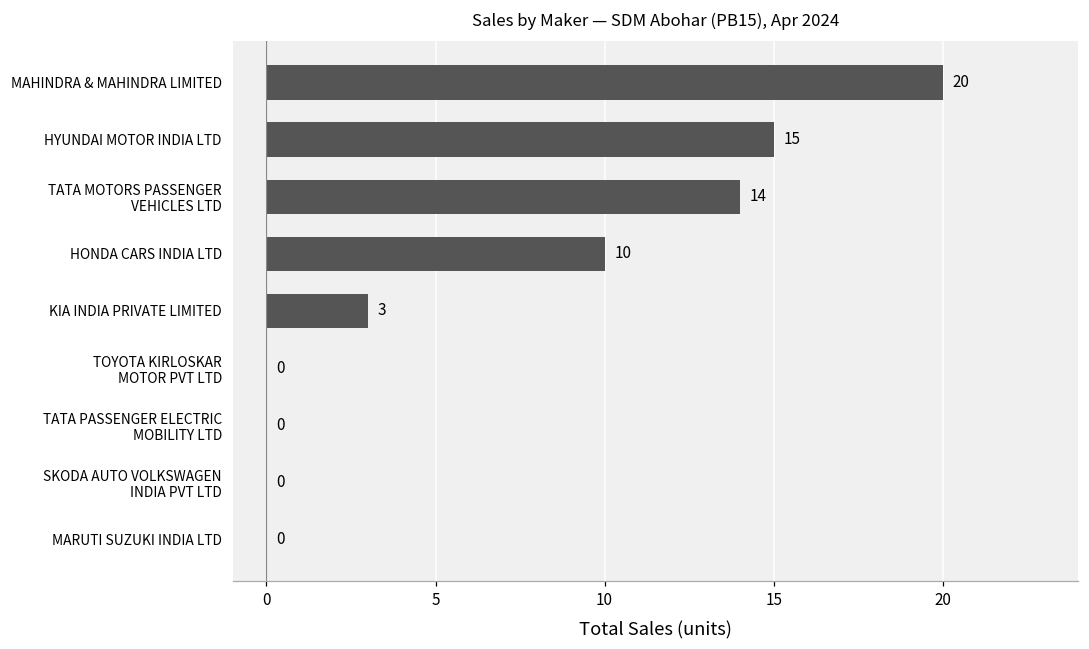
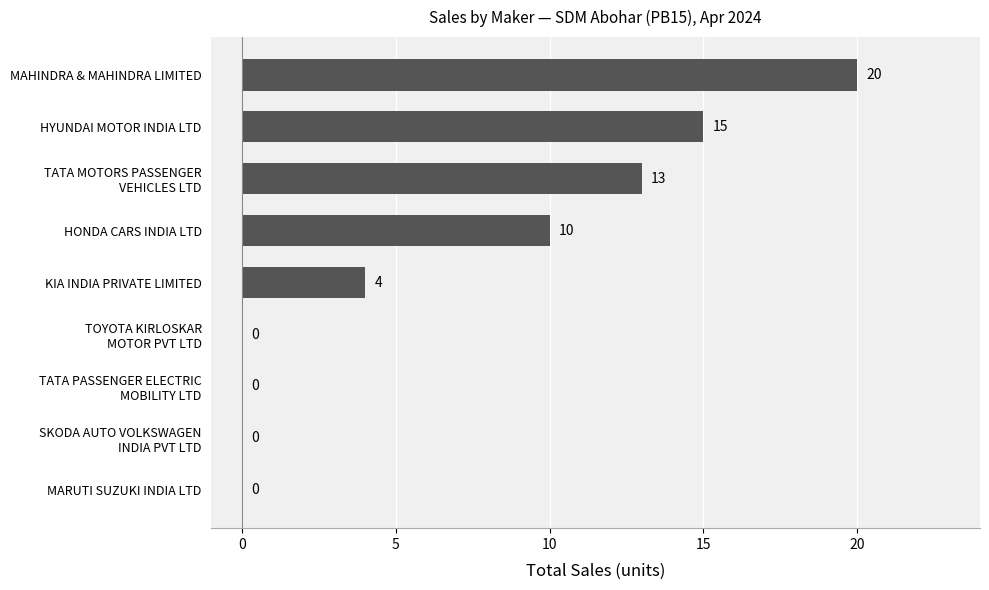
  {
    "MAHINDRA & MAHINDRA LIMITED": 20,
    "HYUNDAI MOTOR INDIA LTD": 15,
-   "TATA MOTORS PASSENGER VEHICLES LTD": 14,
+   "TATA MOTORS PASSENGER VEHICLES LTD": 13,
    "HONDA CARS INDIA LTD": 10,
-   "KIA INDIA PRIVATE LIMITED": 3,
+   "KIA INDIA PRIVATE LIMITED": 4,
    "TOYOTA KIRLOSKAR MOTOR PVT LTD": 0,
    "TATA PASSENGER ELECTRIC MOBILITY LTD": 0,
    "SKODA AUTO VOLKSWAGEN INDIA PVT LTD": 0,
    "MARUTI SUZUKI INDIA LTD": 0
  }
